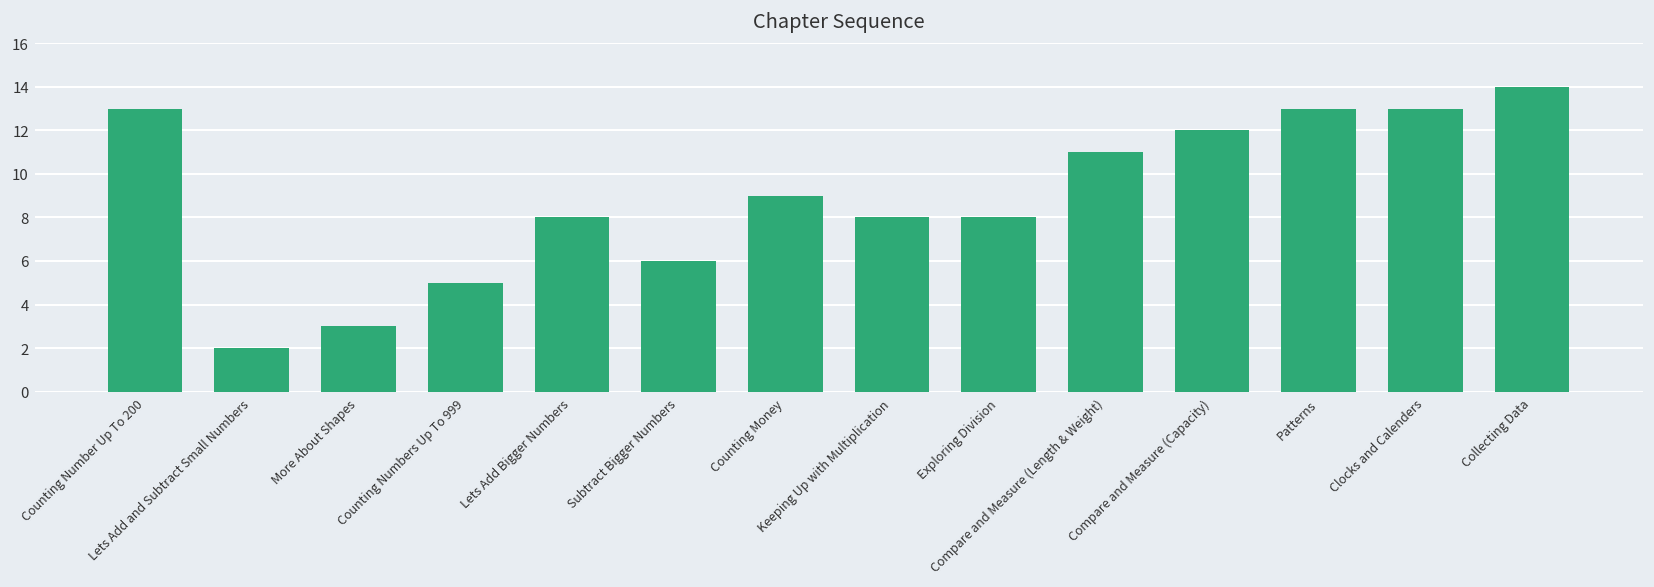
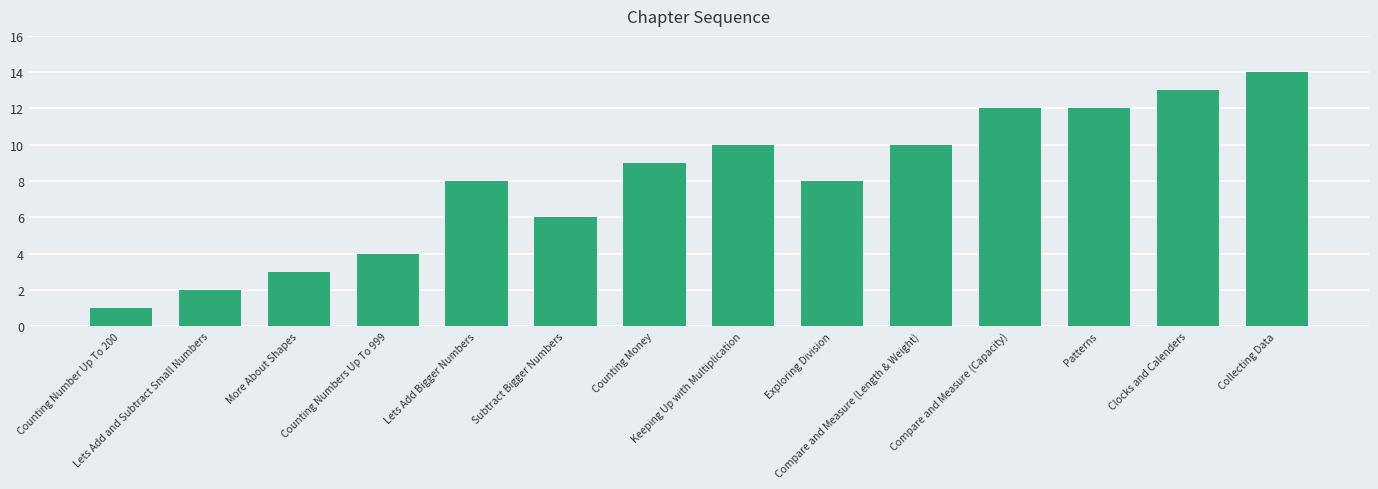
  {
-   "Counting Number Up To 200": 13,
+   "Counting Number Up To 200": 1,
    "Lets Add and Subtract Small Numbers": 2,
    "More About Shapes": 3,
-   "Counting Numbers Up To 999": 5,
+   "Counting Numbers Up To 999": 4,
    "Lets Add Bigger Numbers": 8,
    "Subtract Bigger Numbers": 6,
    "Counting Money": 9,
-   "Keeping Up with Multiplication": 8,
+   "Keeping Up with Multiplication": 10,
    "Exploring Division": 8,
-   "Compare and Measure (Length & Weight)": 11,
+   "Compare and Measure (Length & Weight)": 10,
    "Compare and Measure (Capacity)": 12,
-   "Patterns": 13,
+   "Patterns": 12,
    "Clocks and Calenders": 13,
    "Collecting Data": 14
  }
